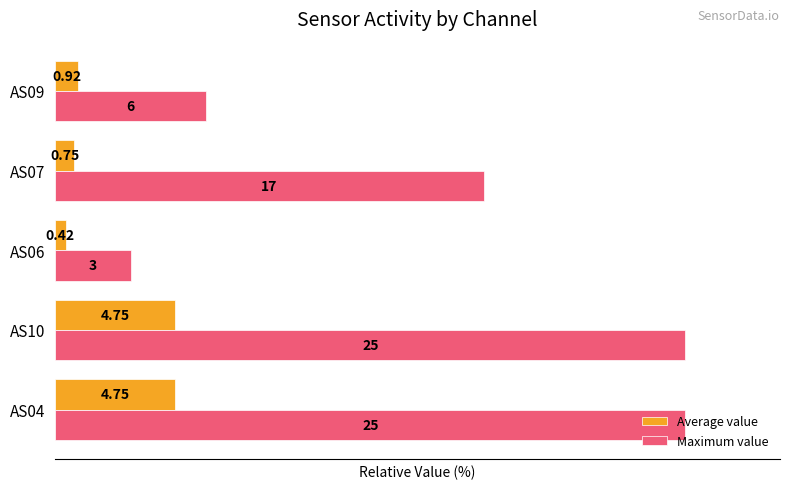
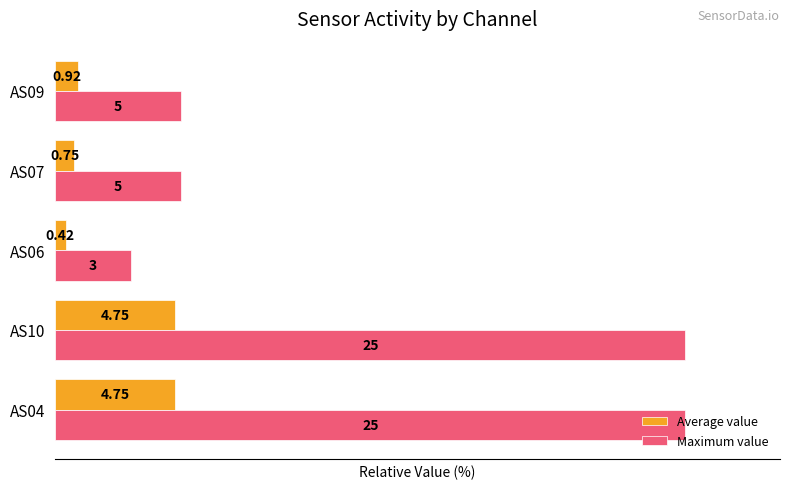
  {
    "Maximum value": {
-     "AS09": 6,
-     "AS07": 17
+     "AS09": 5,
+     "AS07": 5
    }
  }
